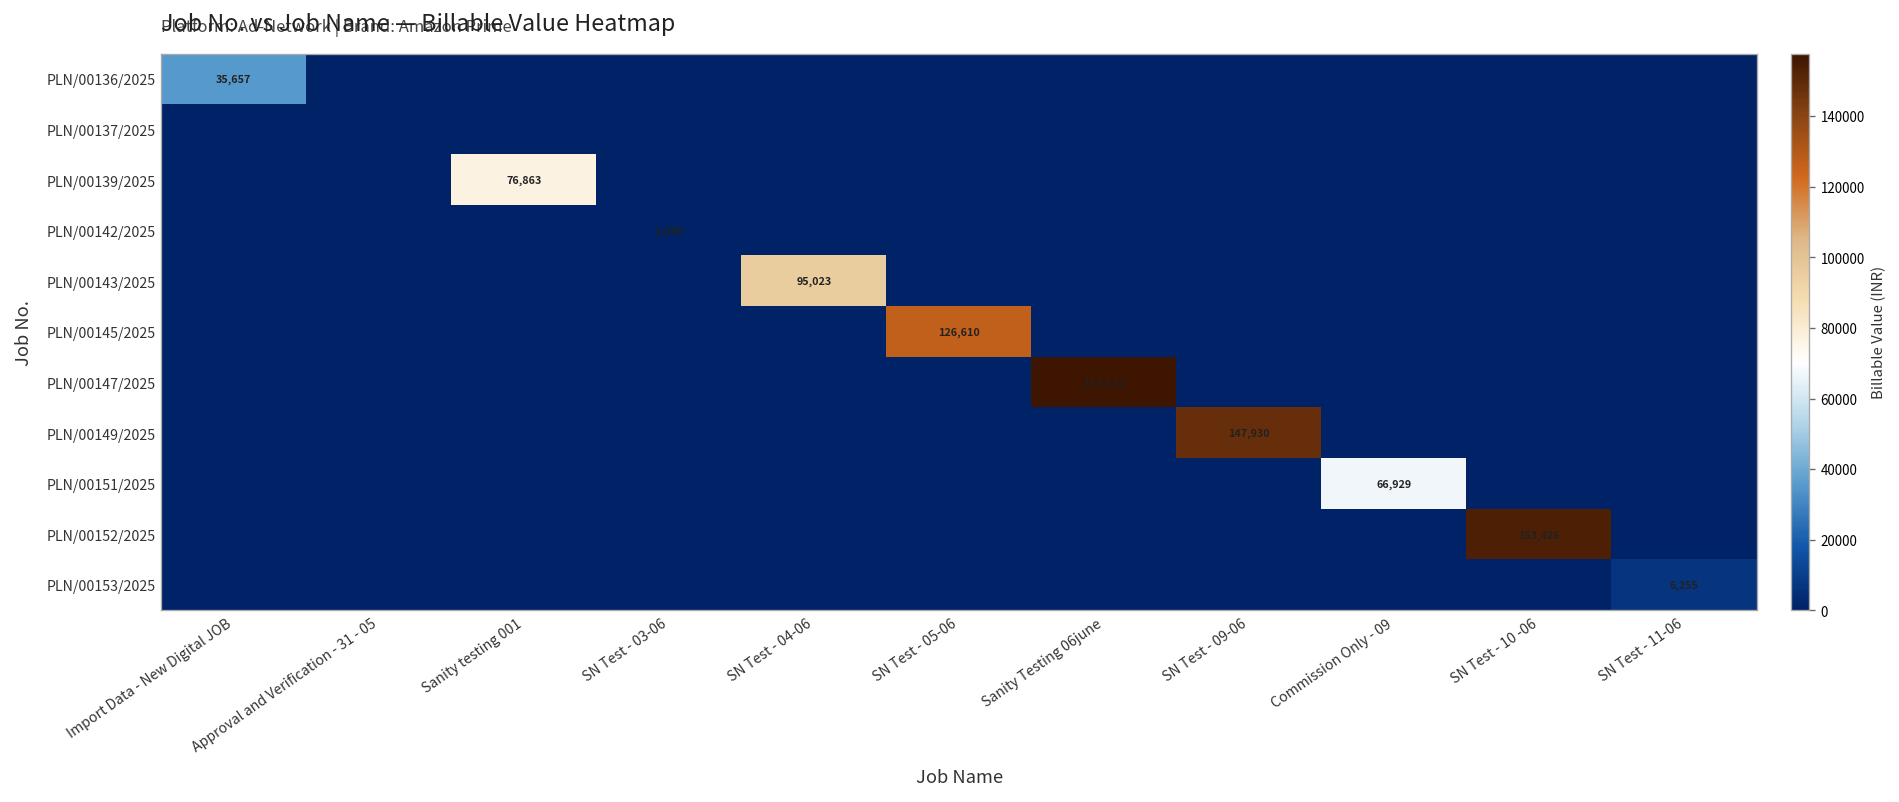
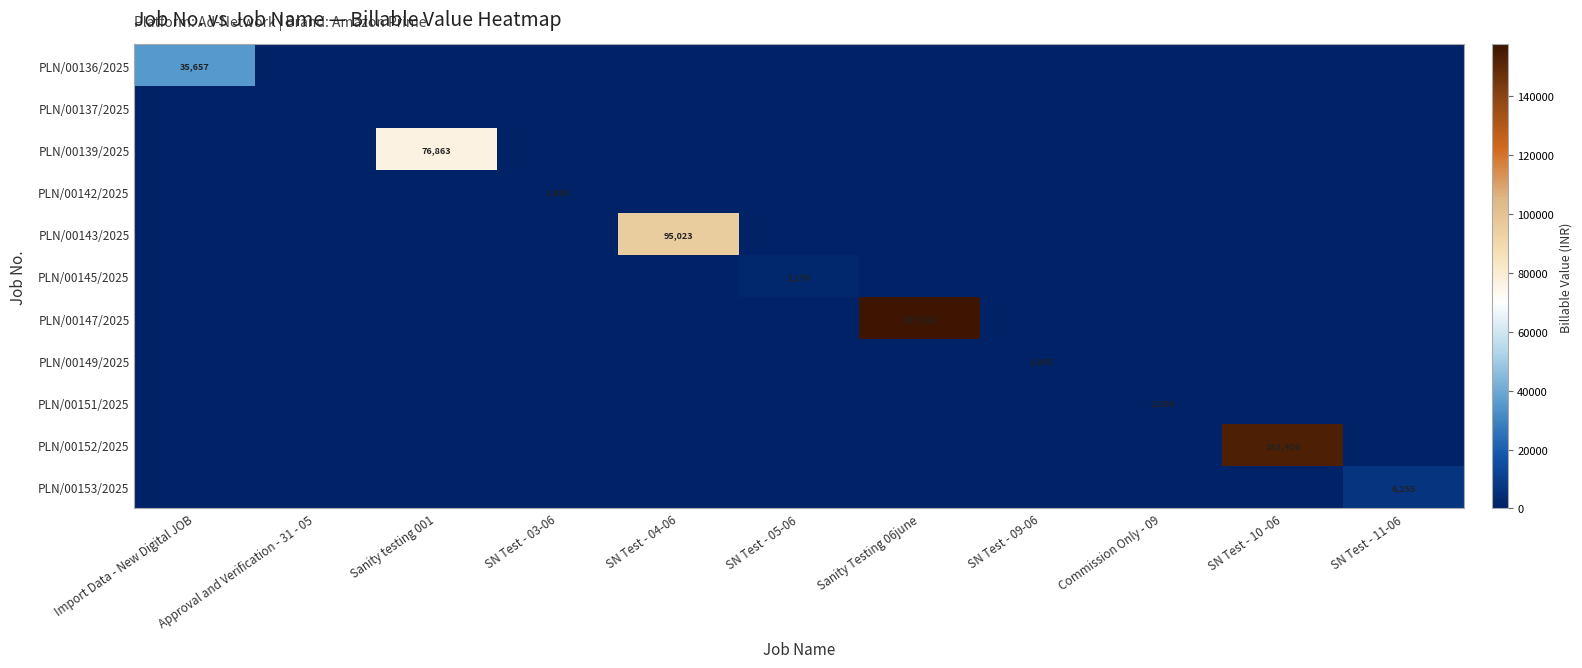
  {
    "PLN/00136/2025": {
      "Import Data - New Digital JOB": "35,657"
    },
    "PLN/00139/2025": {
      "Sanity testing 001": "76,863"
    },
    "PLN/00142/2025": {
      "SN Test - 03-06": "1,080"
    },
    "PLN/00143/2025": {
      "SN Test - 04-06": "95,023"
    },
    "PLN/00145/2025": {
-     "SN Test - 05-06": "126,610"
+     "SN Test - 05-06": "2,170"
    },
    "PLN/00149/2025": {
-     "SN Test - 09-06": "147,930"
+     "SN Test - 09-06": "1,085"
    },
    "PLN/00151/2025": {
-     "Commission Only - 09": "66,929"
+     "Commission Only - 09": "1,050"
    },
    "PLN/00153/2025": {
      "SN Test - 11-06": "6,255"
    }
  }
